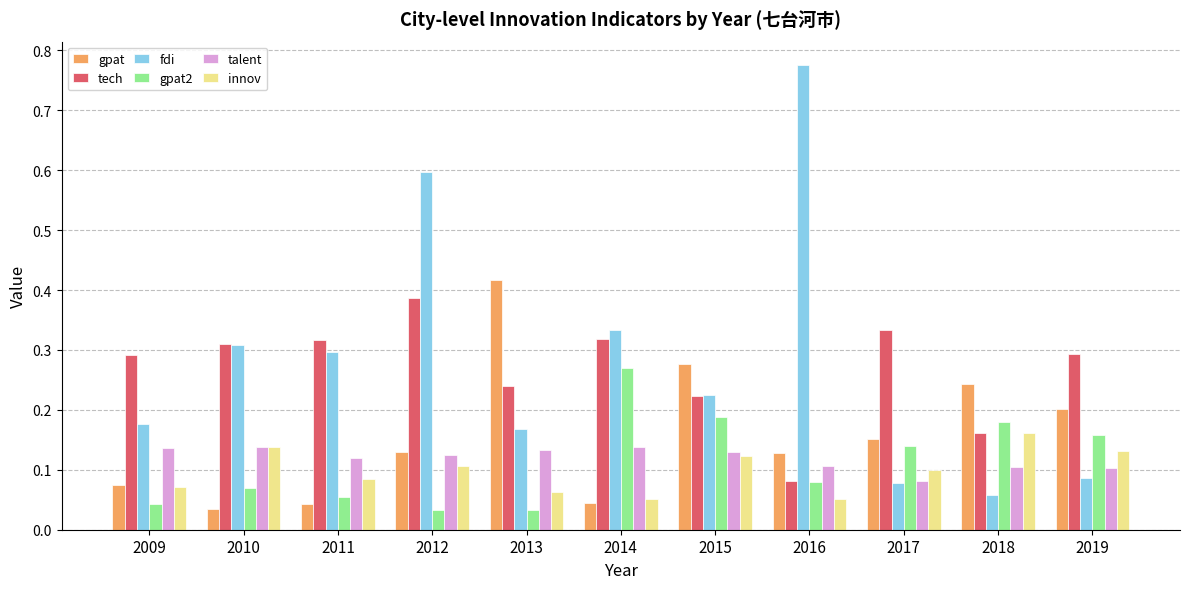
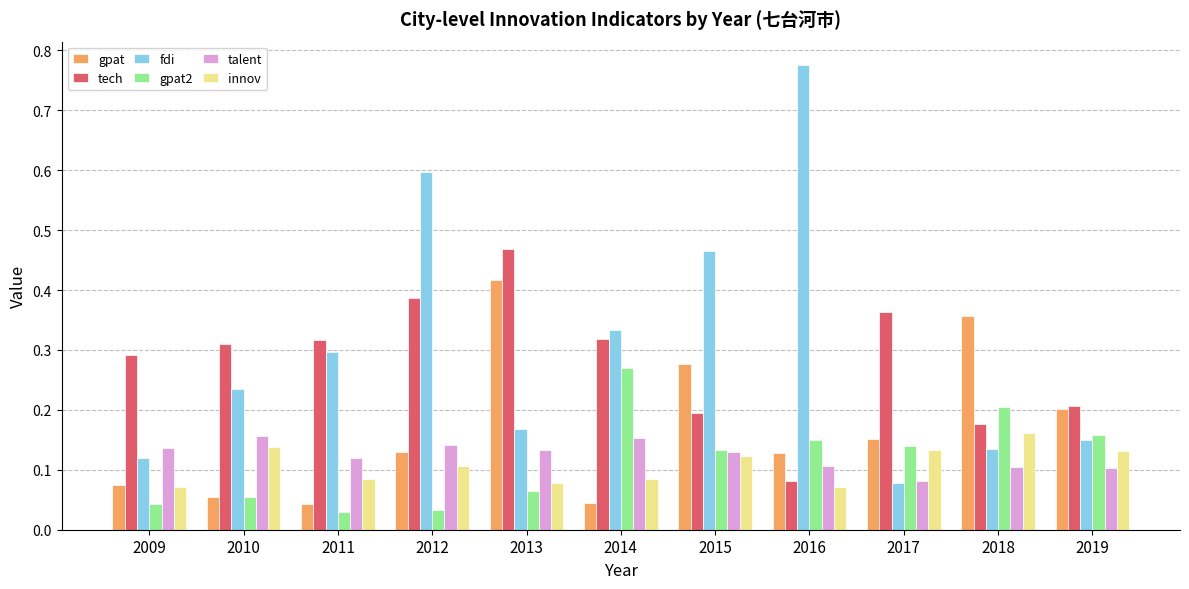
  {
    "gpat": {
      "2009": 0.08,
-     "2010": 0.03,
+     "2010": 0.05,
      "2011": 0.04,
      "2012": 0.13,
      "2013": 0.42,
      "2014": 0.04,
      "2015": 0.28,
      "2016": 0.13,
      "2017": 0.15,
-     "2018": 0.24,
+     "2018": 0.36,
      "2019": 0.20
    },
    "tech": {
      "2009": 0.29,
      "2010": 0.31,
      "2011": 0.32,
      "2012": 0.39,
-     "2013": 0.24,
+     "2013": 0.47,
      "2014": 0.32,
-     "2015": 0.22,
+     "2015": 0.20,
      "2016": 0.08,
-     "2017": 0.33,
-     "2018": 0.16,
-     "2019": 0.29
+     "2017": 0.36,
+     "2018": 0.18,
+     "2019": 0.21
    },
    "fdi": {
-     "2009": 0.18,
-     "2010": 0.31,
+     "2009": 0.12,
+     "2010": 0.23,
      "2011": 0.30,
      "2012": 0.60,
      "2013": 0.17,
      "2014": 0.33,
-     "2015": 0.23,
+     "2015": 0.46,
      "2016": 0.78,
      "2017": 0.08,
-     "2018": 0.06,
-     "2019": 0.09
+     "2018": 0.14,
+     "2019": 0.15
    },
    "gpat2": {
      "2009": 0.04,
-     "2010": 0.07,
-     "2011": 0.05,
+     "2010": 0.05,
+     "2011": 0.03,
      "2012": 0.03,
-     "2013": 0.03,
+     "2013": 0.07,
      "2014": 0.27,
-     "2015": 0.19,
-     "2016": 0.08,
+     "2015": 0.13,
+     "2016": 0.15,
      "2017": 0.14,
-     "2018": 0.18,
+     "2018": 0.21,
      "2019": 0.16
    },
    "talent": {
      "2009": 0.14,
-     "2010": 0.14,
+     "2010": 0.16,
      "2011": 0.12,
-     "2012": 0.13,
+     "2012": 0.14,
      "2013": 0.13,
-     "2014": 0.14,
+     "2014": 0.15,
      "2015": 0.13,
      "2016": 0.11,
      "2017": 0.08,
      "2018": 0.11,
      "2019": 0.10
    },
    "innov": {
      "2009": 0.07,
      "2010": 0.14,
      "2011": 0.08,
      "2012": 0.11,
-     "2013": 0.06,
-     "2014": 0.05,
+     "2013": 0.08,
+     "2014": 0.08,
      "2015": 0.12,
-     "2016": 0.05,
-     "2017": 0.10,
+     "2016": 0.07,
+     "2017": 0.13,
      "2018": 0.16,
      "2019": 0.13
    }
  }
